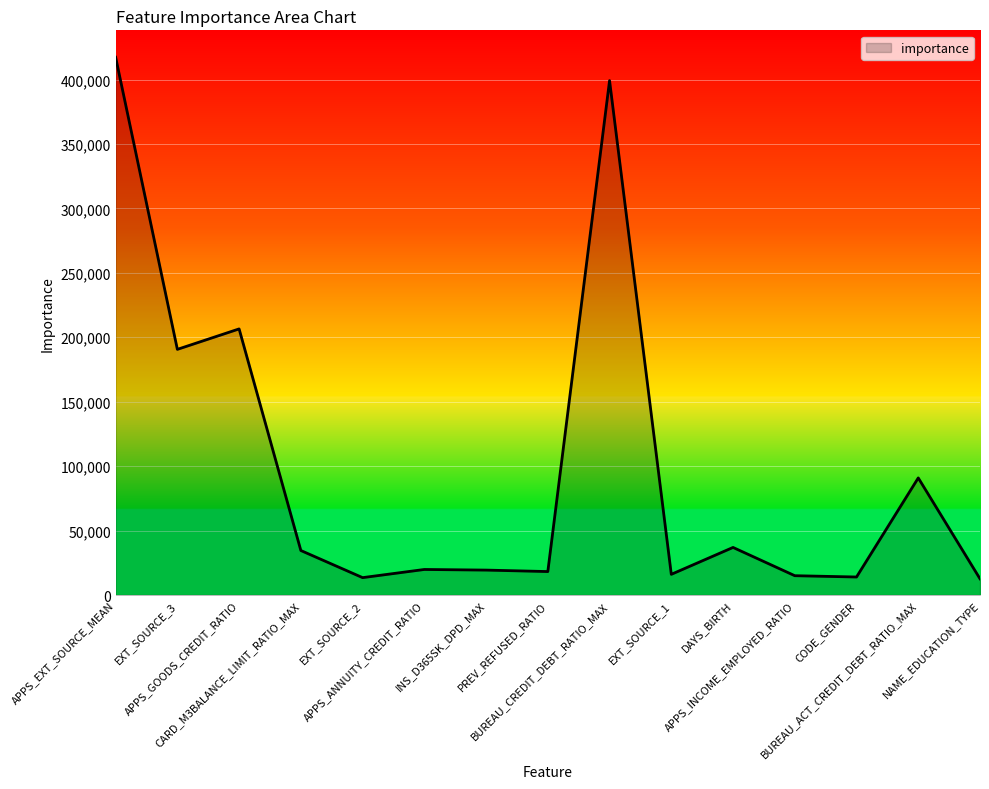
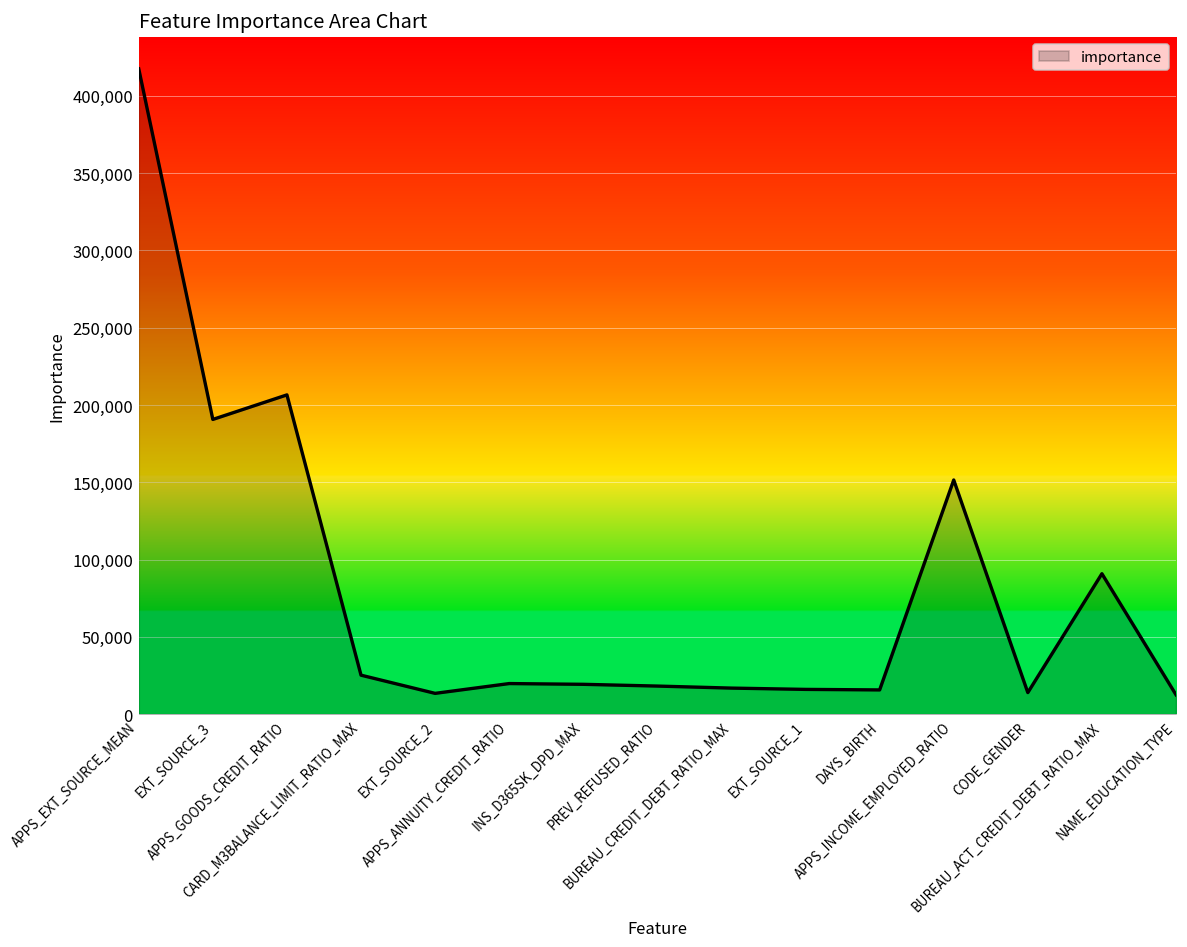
  {
    "APPS_EXT_SOURCE_MEAN": "417,000",
    "EXT_SOURCE_3": "191,000",
    "APPS_GOODS_CREDIT_RATIO": "207,000",
-   "CARD_M3BALANCE_LIMIT_RATIO_MAX": "35,000",
+   "CARD_M3BALANCE_LIMIT_RATIO_MAX": "25,000",
    "EXT_SOURCE_2": "14,000",
    "APPS_ANNUITY_CREDIT_RATIO": "20,000",
    "INS_D365SK_DPD_MAX": "19,000",
    "PREV_REFUSED_RATIO": "18,000",
-   "BUREAU_CREDIT_DEBT_RATIO_MAX": "399,000",
+   "BUREAU_CREDIT_DEBT_RATIO_MAX": "17,000",
    "EXT_SOURCE_1": "16,000",
-   "DAYS_BIRTH": "37,000",
-   "APPS_INCOME_EMPLOYED_RATIO": "15,000",
+   "DAYS_BIRTH": "16,000",
+   "APPS_INCOME_EMPLOYED_RATIO": "151,000",
    "CODE_GENDER": "14,000",
    "BUREAU_ACT_CREDIT_DEBT_RATIO_MAX": "91,000",
    "NAME_EDUCATION_TYPE": "13,000"
  }
